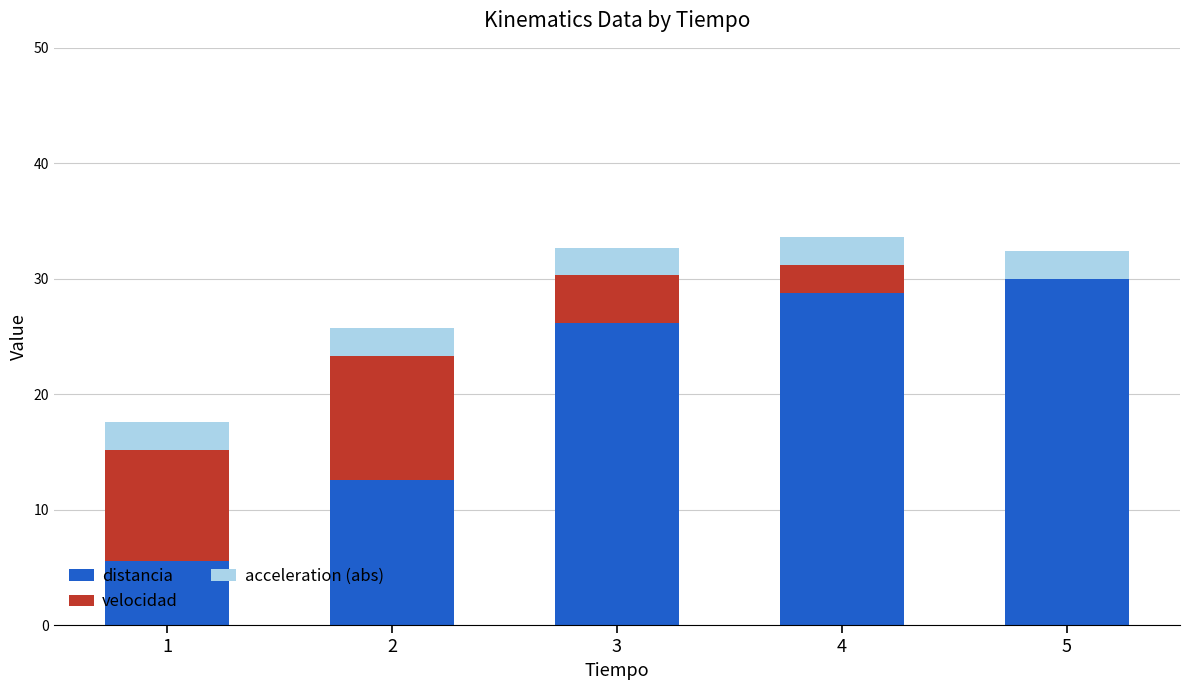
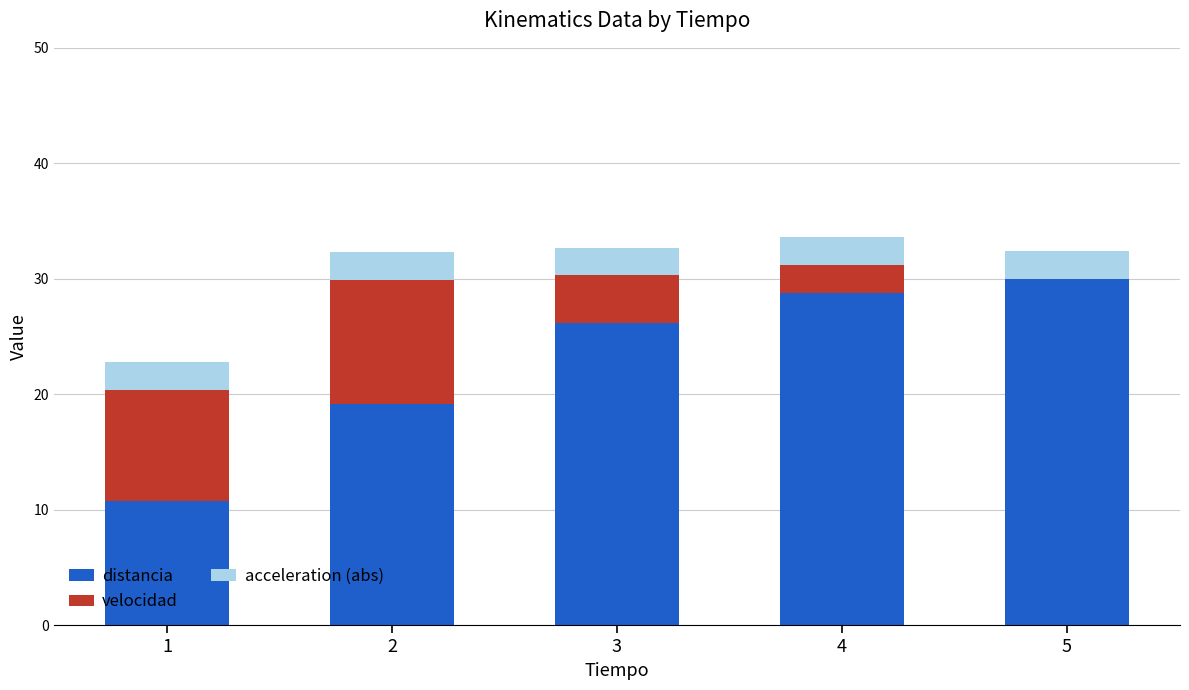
  {
    "distancia": {
-     "1": 5.6,
-     "2": 12.6,
+     "1": 10.8,
+     "2": 19.2,
      "3": 26.2,
      "4": 28.8,
      "5": 30.0
    },
    "velocidad": {
      "1": 9.6,
      "2": 10.7,
      "3": 4.1,
      "4": 2.4,
      "5": 0.0
    },
    "acceleration (abs)": {
      "1": 2.4,
      "2": 2.4,
      "3": 2.4,
      "4": 2.4,
      "5": 2.4
    }
  }
